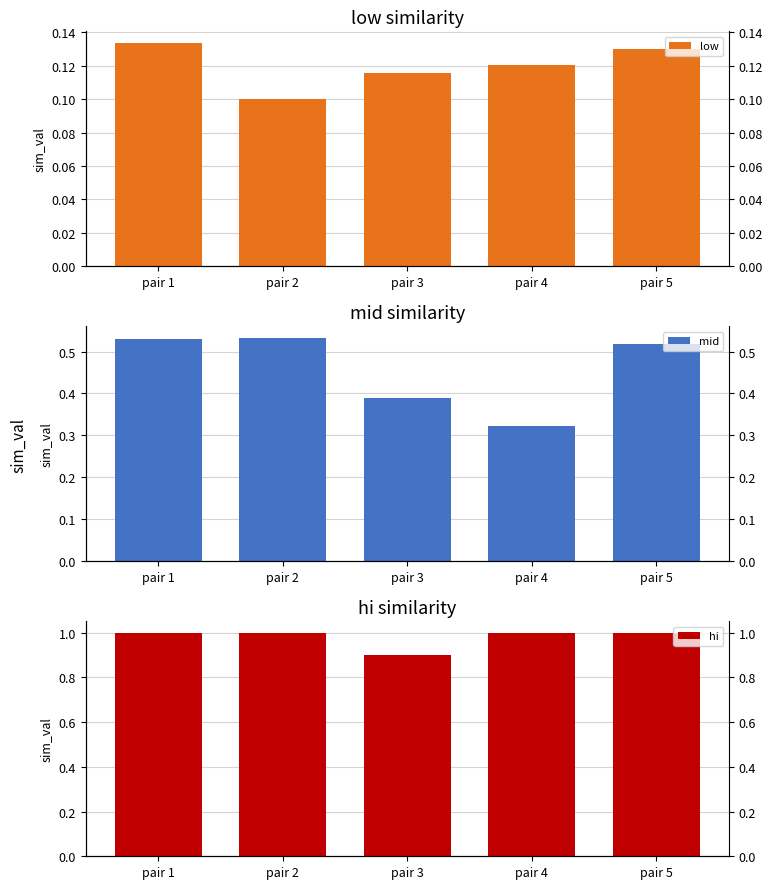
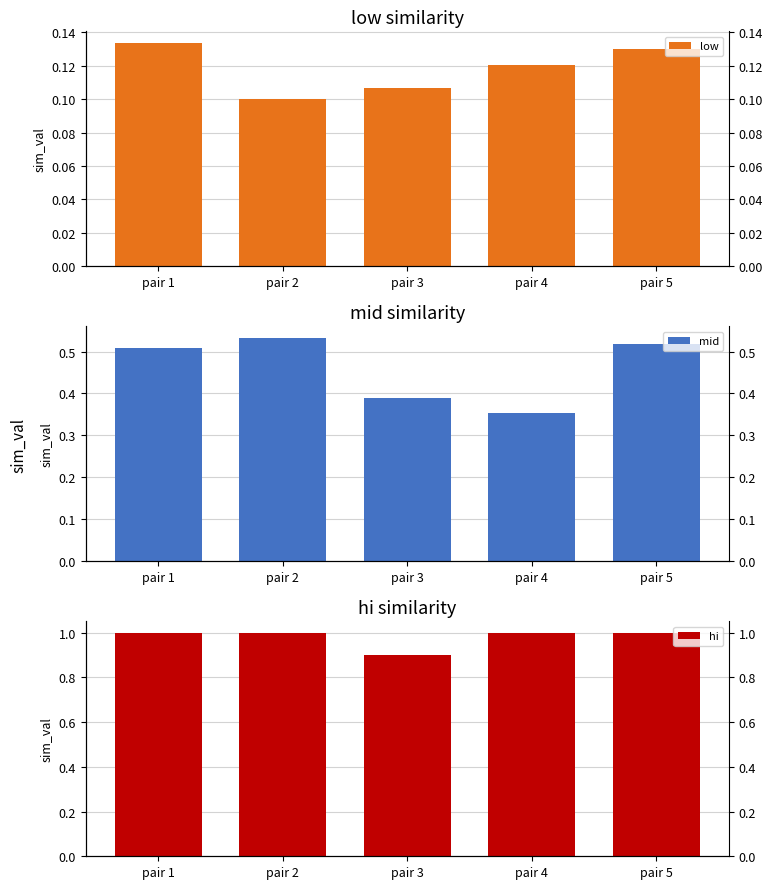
  {
    "low similarity": {
      "pair 1": 0.134,
      "pair 2": 0.100,
-     "pair 3": 0.115,
+     "pair 3": 0.106,
      "pair 4": 0.121,
      "pair 5": 0.130
    },
    "mid similarity": {
-     "pair 1": 0.53,
+     "pair 1": 0.51,
      "pair 2": 0.53,
      "pair 3": 0.39,
-     "pair 4": 0.32,
+     "pair 4": 0.35,
      "pair 5": 0.52
    },
    "hi similarity": {
      "pair 1": 1.00,
      "pair 2": 1.00,
      "pair 3": 0.90,
      "pair 4": 1.00,
      "pair 5": 1.00
    }
  }
